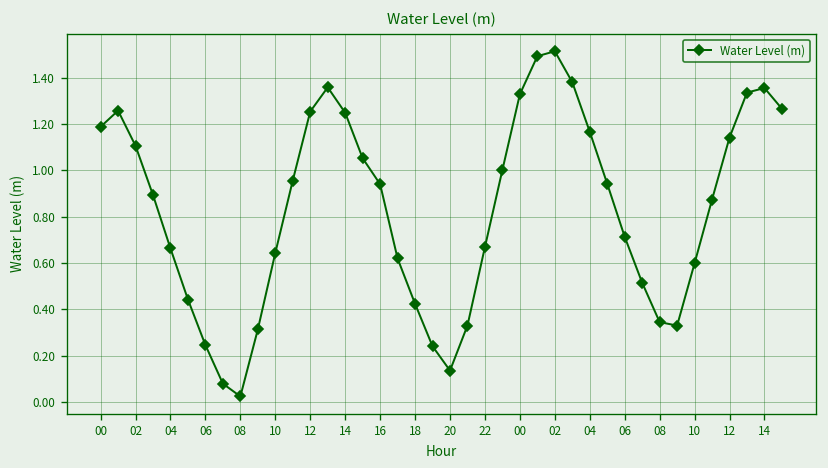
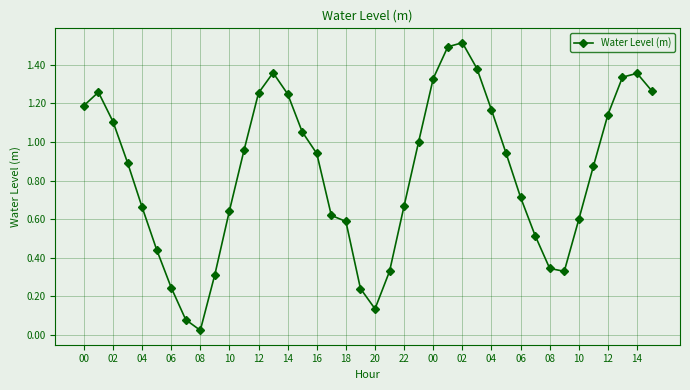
  {
    "16": 0.94,
-   "18": 0.42,
+   "18": 0.59,
    "20": 0.14,
    "22": 0.67
  }
